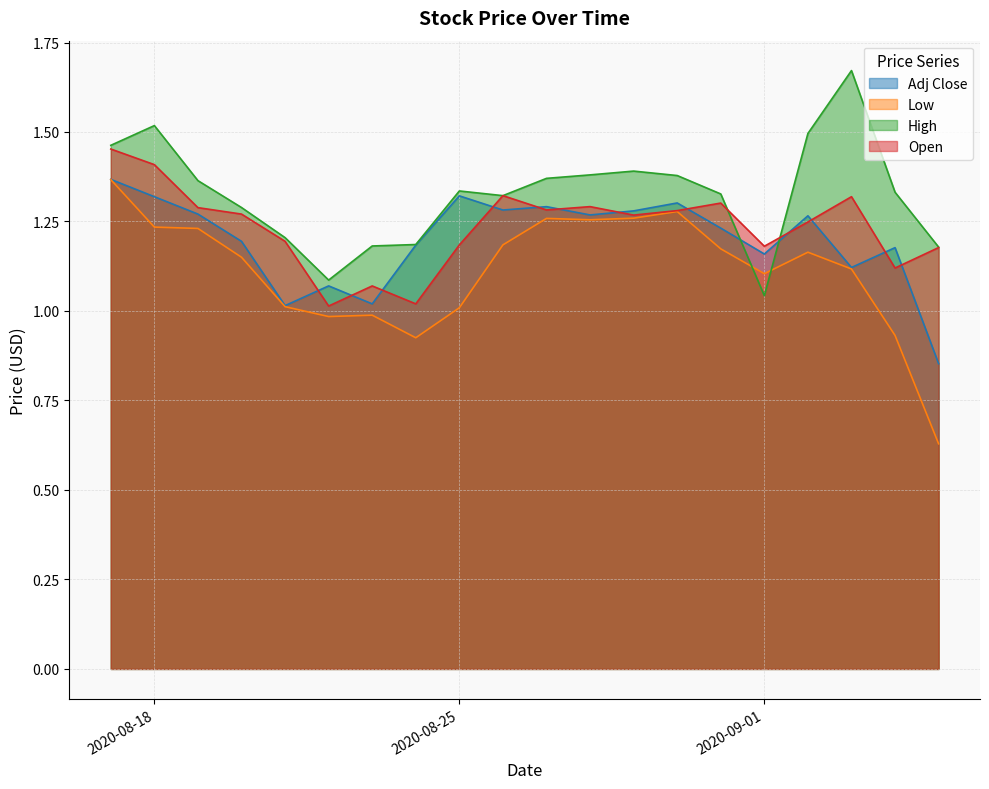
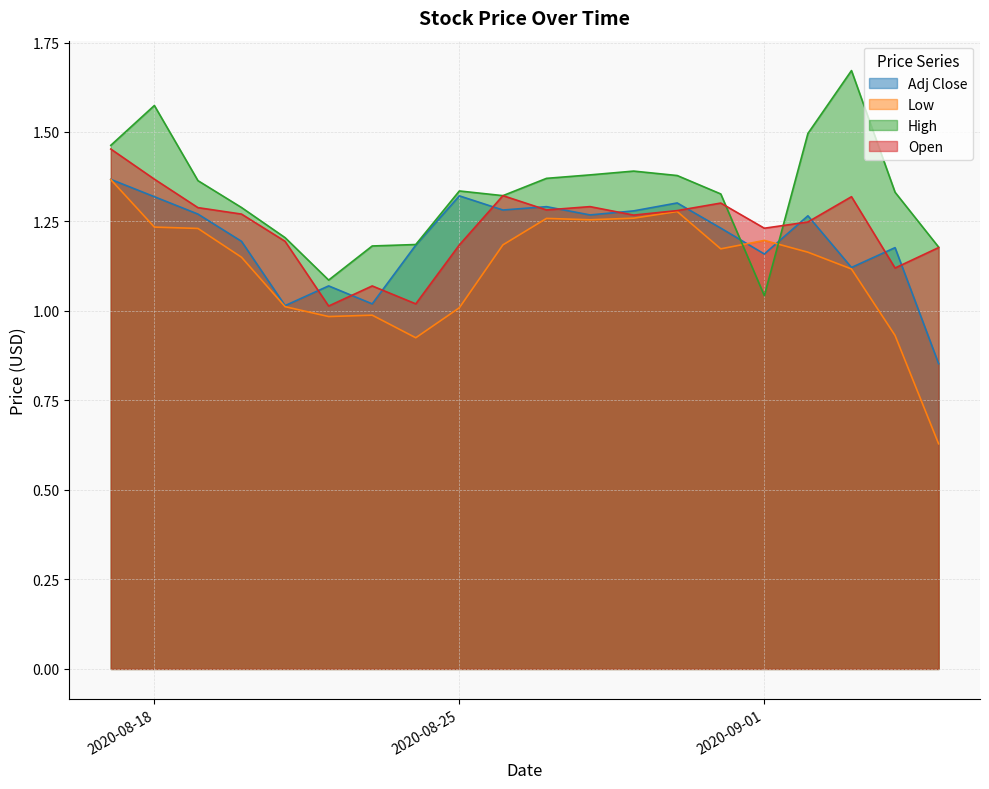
  {
    "Adj Close": {
      "2020-08-18": 1.32,
      "2020-08-25": 1.32,
      "2020-09-01": 1.16
    },
    "Low": {
      "2020-08-18": 1.23,
      "2020-08-25": 1.01,
-     "2020-09-01": 1.10
+     "2020-09-01": 1.20
    },
    "High": {
-     "2020-08-18": 1.52,
+     "2020-08-18": 1.57,
      "2020-08-25": 1.34,
      "2020-09-01": 1.04
    },
    "Open": {
-     "2020-08-18": 1.41,
+     "2020-08-18": 1.37,
      "2020-08-25": 1.18,
-     "2020-09-01": 1.18
+     "2020-09-01": 1.23
    }
  }
